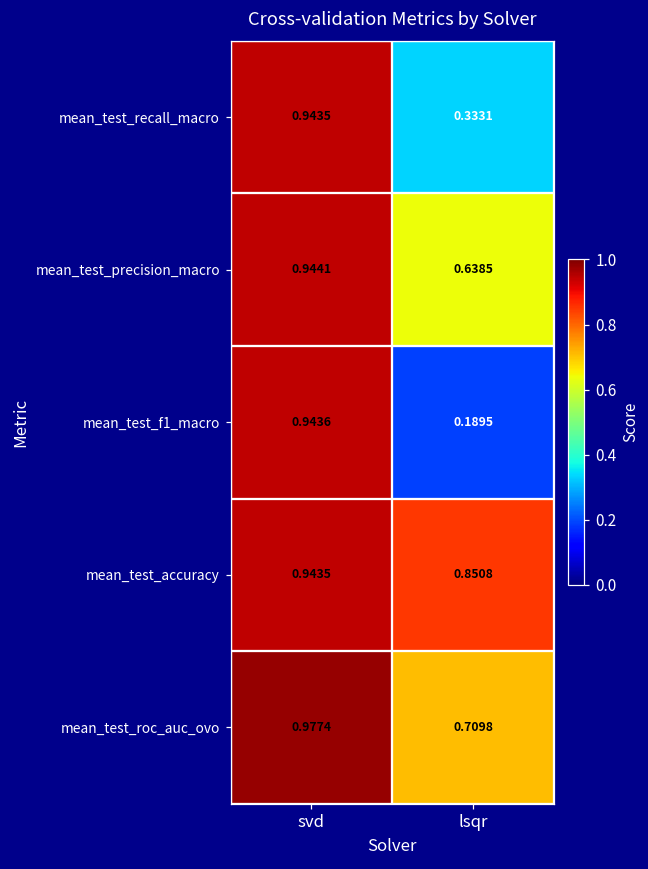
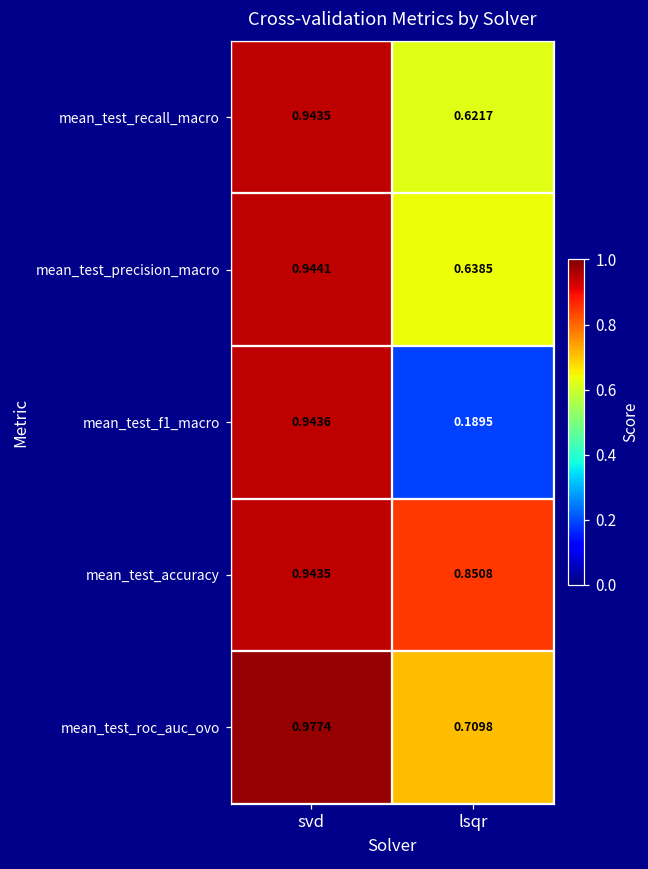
  {
    "mean_test_recall_macro": {
      "svd": 0.9435,
-     "lsqr": 0.3331
+     "lsqr": 0.6217
    },
    "mean_test_precision_macro": {
      "svd": 0.9441,
      "lsqr": 0.6385
    },
    "mean_test_f1_macro": {
      "svd": 0.9436,
      "lsqr": 0.1895
    },
    "mean_test_accuracy": {
      "svd": 0.9435,
      "lsqr": 0.8508
    },
    "mean_test_roc_auc_ovo": {
      "svd": 0.9774,
      "lsqr": 0.7098
    }
  }
